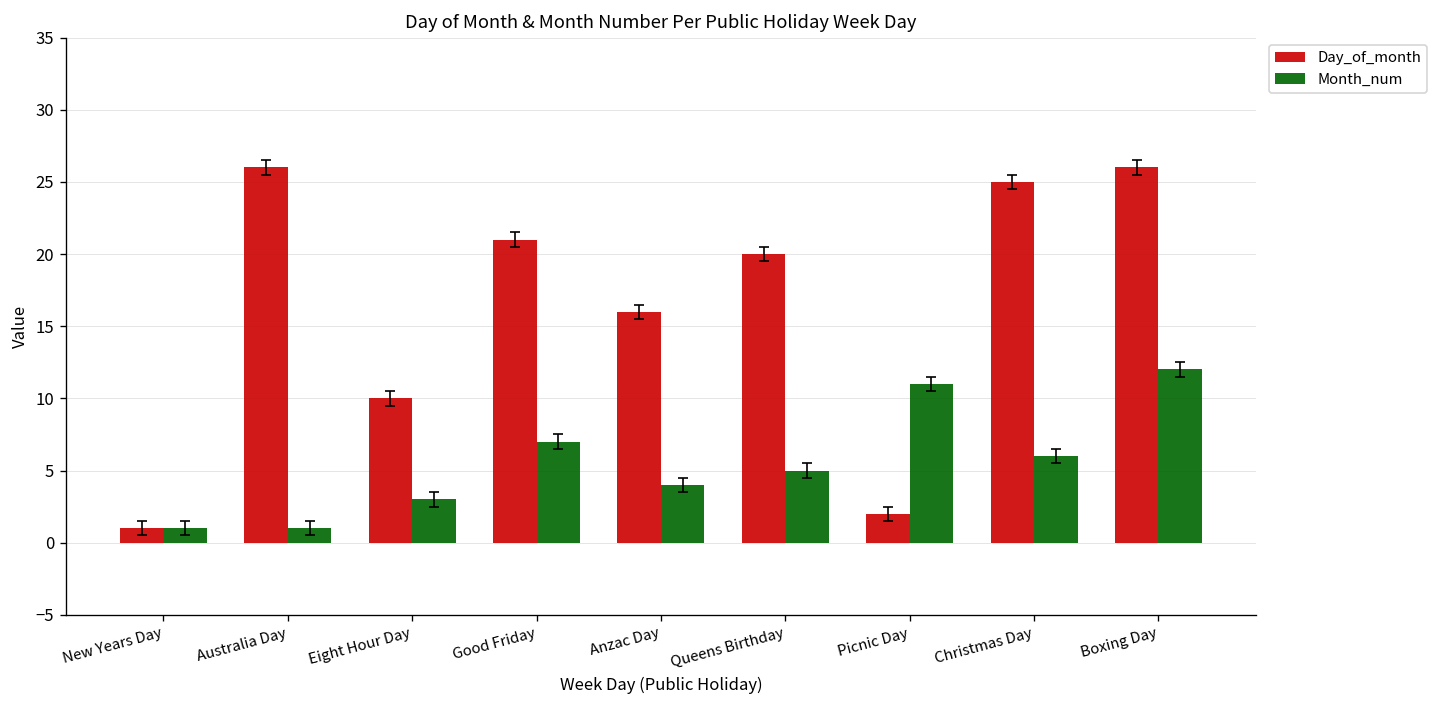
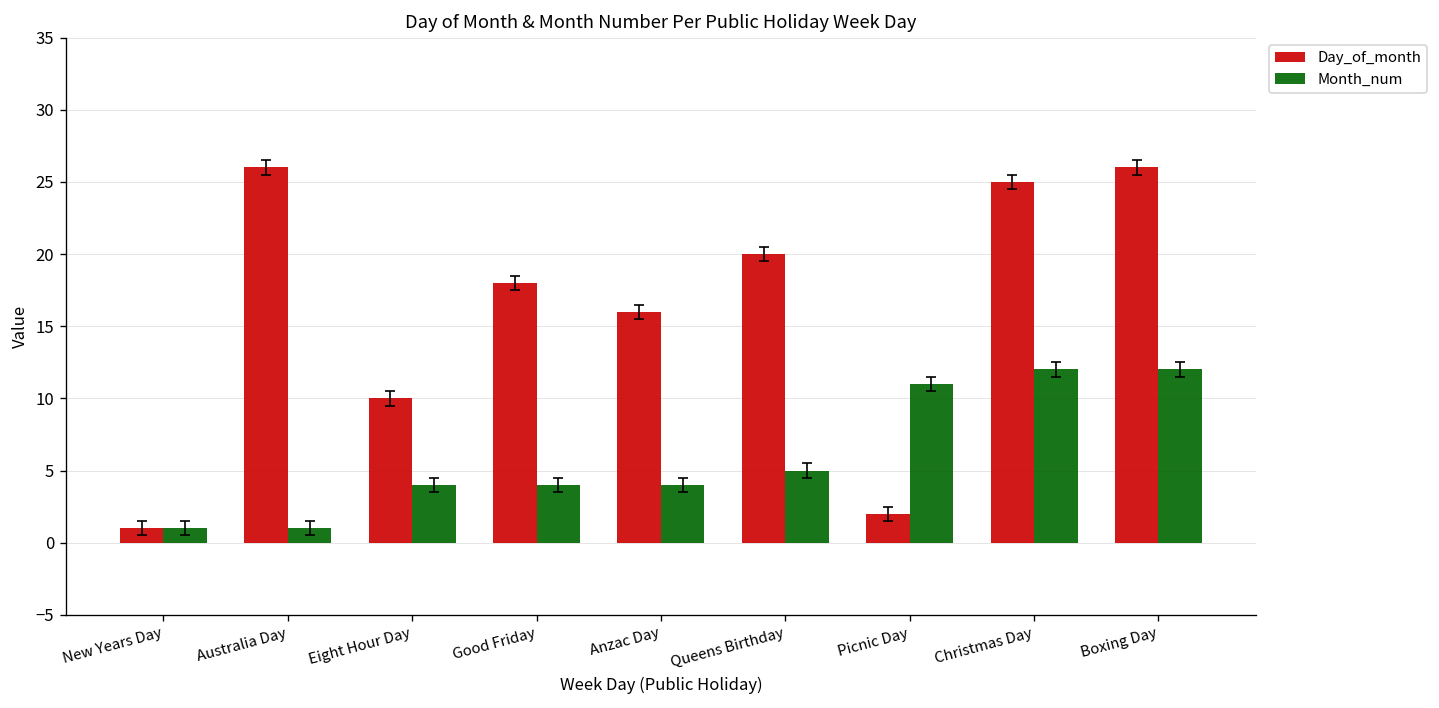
  {
    "Day_of_month": {
      "New Years Day": 1,
      "Australia Day": 26,
      "Eight Hour Day": 10,
-     "Good Friday": 21,
+     "Good Friday": 18,
      "Anzac Day": 16,
      "Queens Birthday": 20,
      "Picnic Day": 2,
      "Christmas Day": 25,
      "Boxing Day": 26
    },
    "Month_num": {
      "New Years Day": 1,
      "Australia Day": 1,
-     "Eight Hour Day": 3,
-     "Good Friday": 7,
+     "Eight Hour Day": 4,
+     "Good Friday": 4,
      "Anzac Day": 4,
      "Queens Birthday": 5,
      "Picnic Day": 11,
-     "Christmas Day": 6,
+     "Christmas Day": 12,
      "Boxing Day": 12
    }
  }
